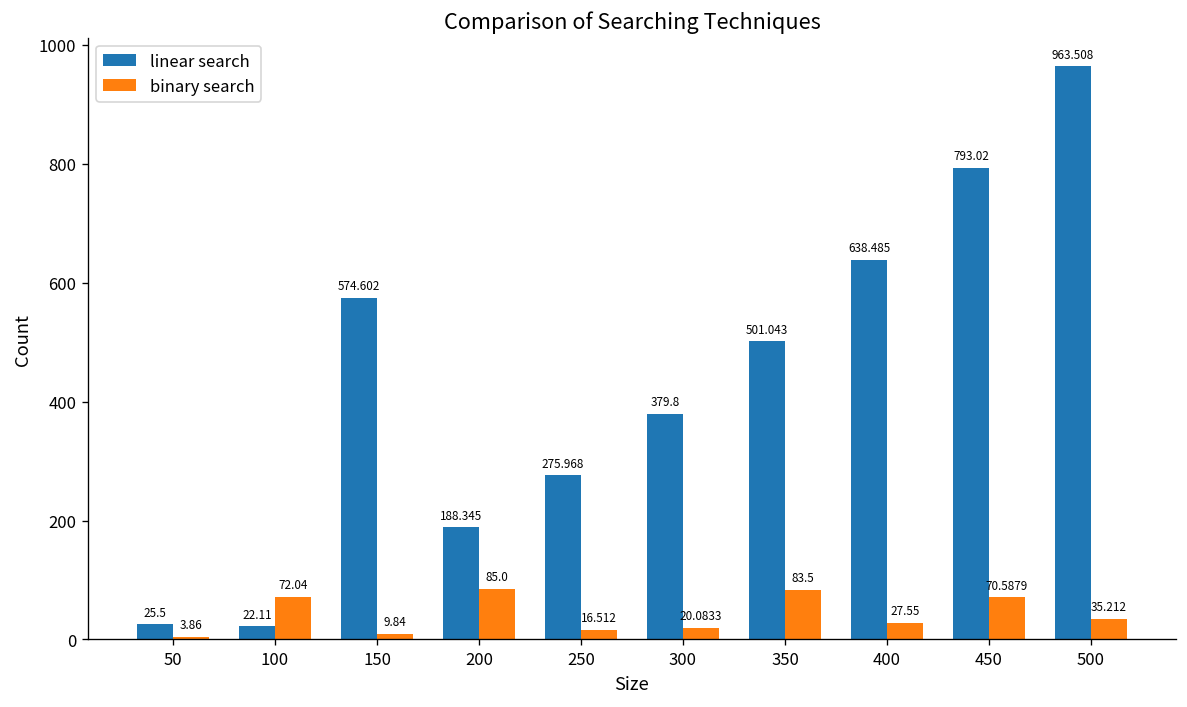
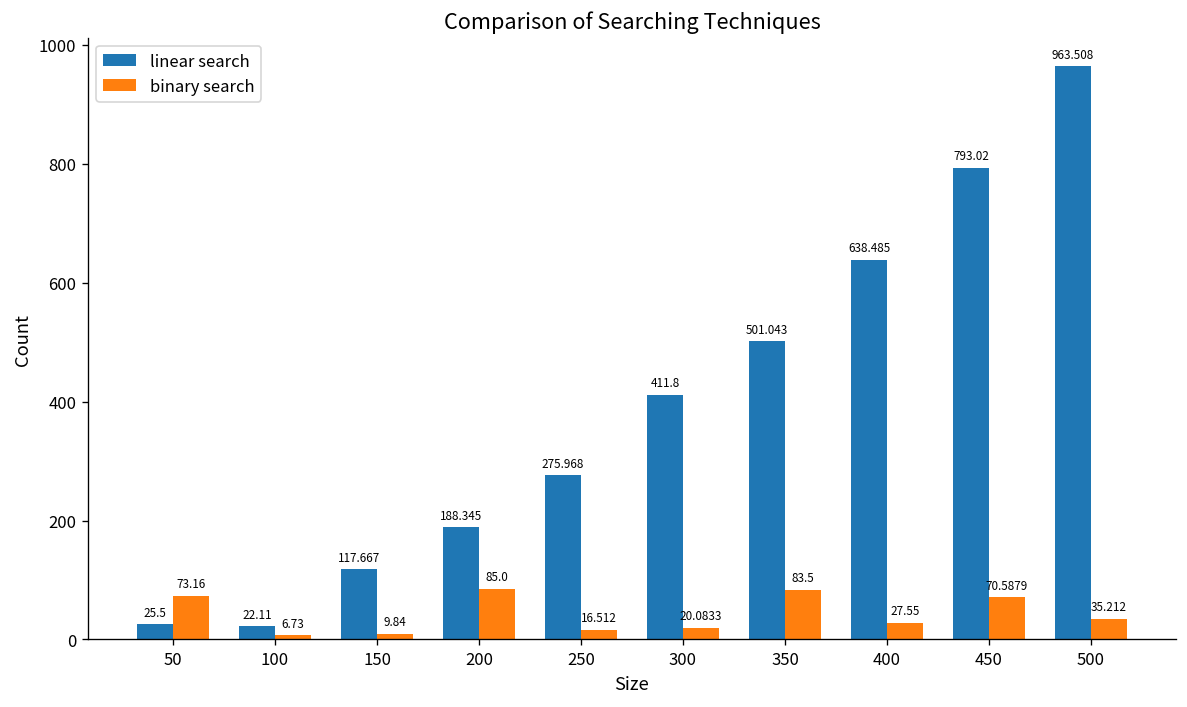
  {
    "linear search": {
      "50": 25.5,
      "100": 22.11,
-     "150": 574.602,
+     "150": 117.667,
      "200": 188.345,
      "250": 275.968,
-     "300": 379.8,
+     "300": 411.8,
      "350": 501.043,
      "400": 638.485,
      "450": 793.02,
      "500": 963.508
    },
    "binary search": {
-     "50": 3.86,
-     "100": 72.04,
+     "50": 73.16,
+     "100": 6.73,
      "150": 9.84,
      "200": 85.0,
      "250": 16.512,
      "300": 20.0833,
      "350": 83.5,
      "400": 27.55,
      "450": 70.5879,
      "500": 35.212
    }
  }
